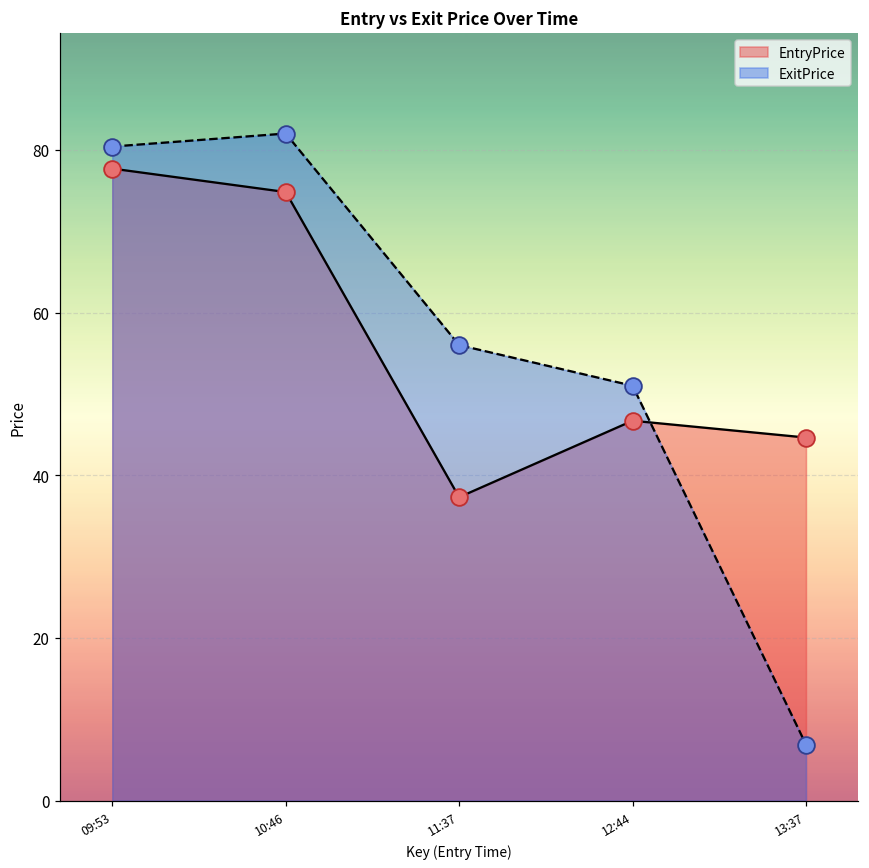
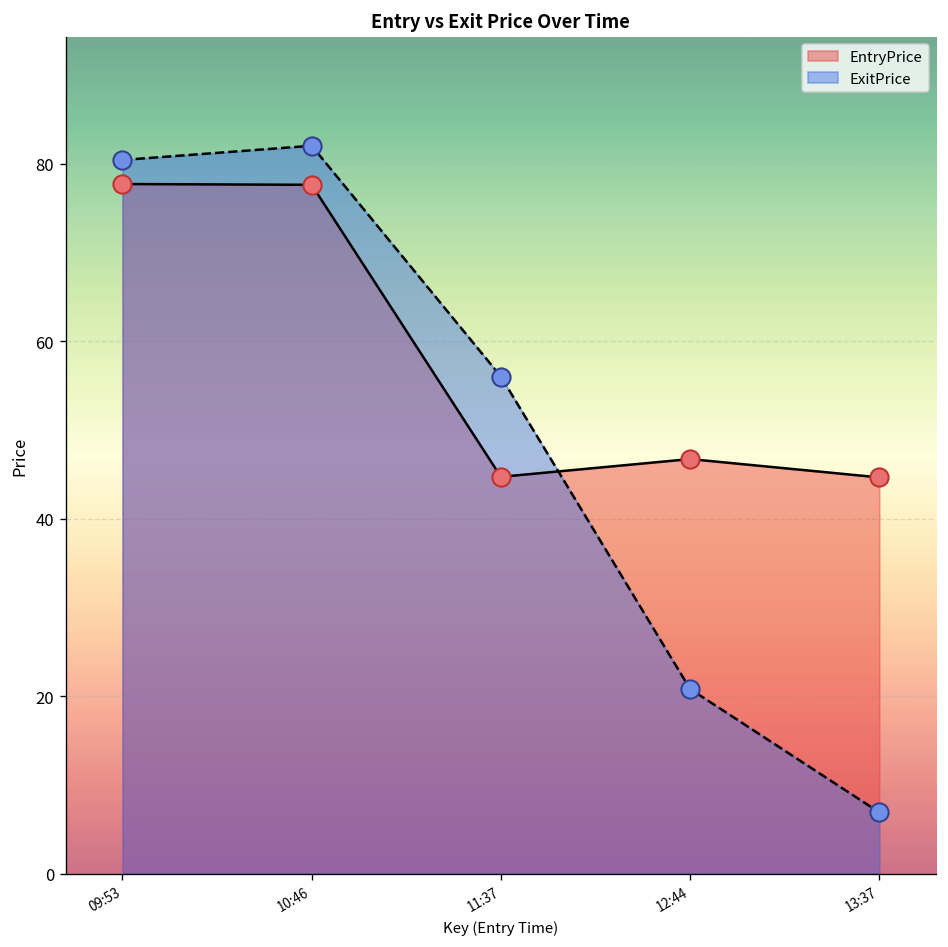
  {
    "EntryPrice": {
      "09:53": 78,
-     "10:46": 75,
-     "11:37": 37,
+     "10:46": 78,
+     "11:37": 45,
      "12:44": 47,
      "13:37": 45
    },
    "ExitPrice": {
      "09:53": 80,
      "10:46": 82,
      "11:37": 56,
-     "12:44": 51,
+     "12:44": 21,
      "13:37": 7
    }
  }
